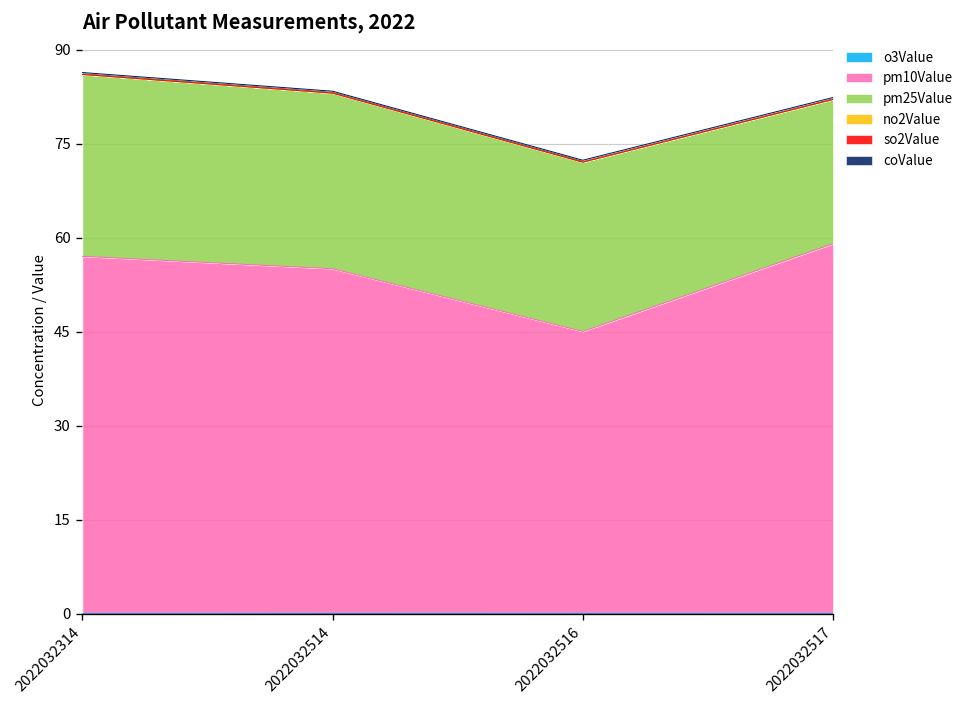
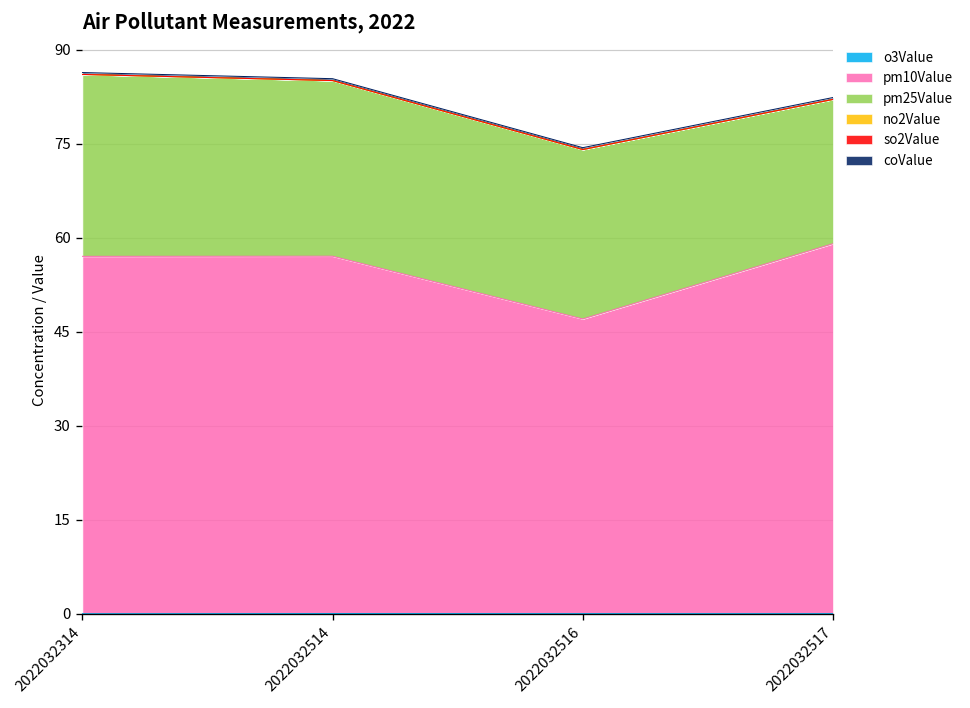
  {
    "o3Value": {
      "2022032314": 0,
      "2022032514": 0,
      "2022032516": 0,
      "2022032517": 0
    },
    "pm10Value": {
      "2022032314": 57,
-     "2022032514": 55,
-     "2022032516": 45,
+     "2022032514": 57,
+     "2022032516": 47,
      "2022032517": 59
    }
  }
